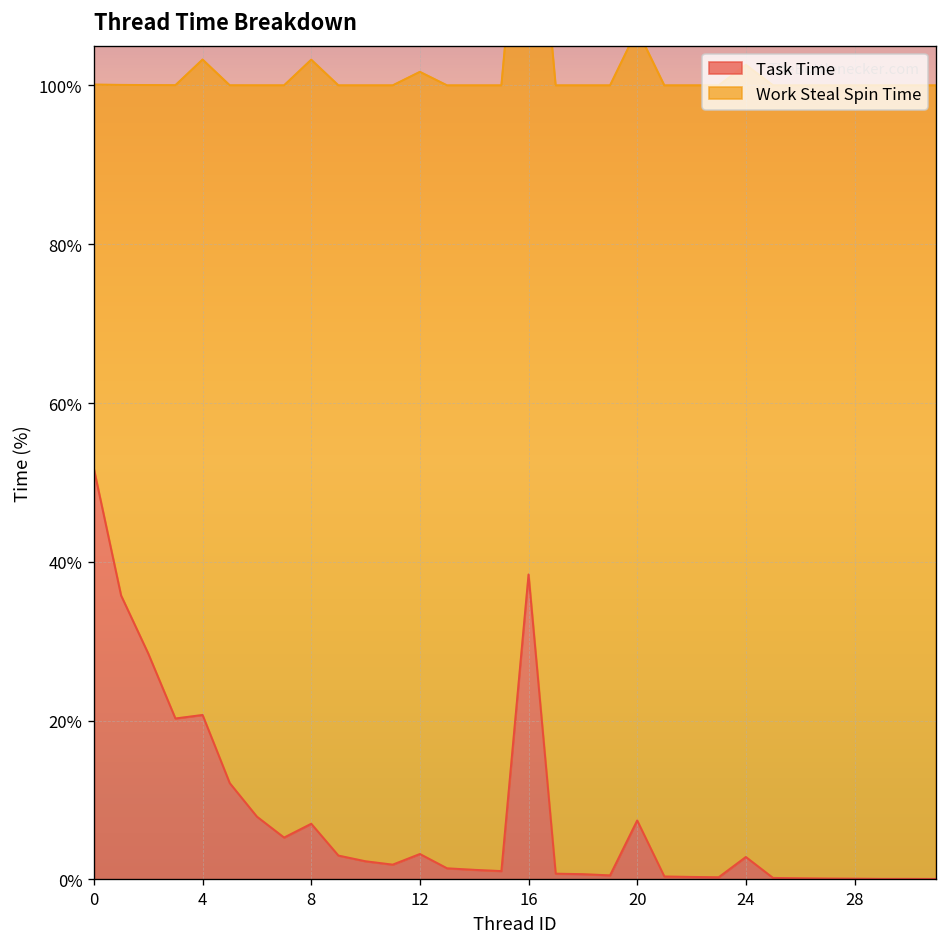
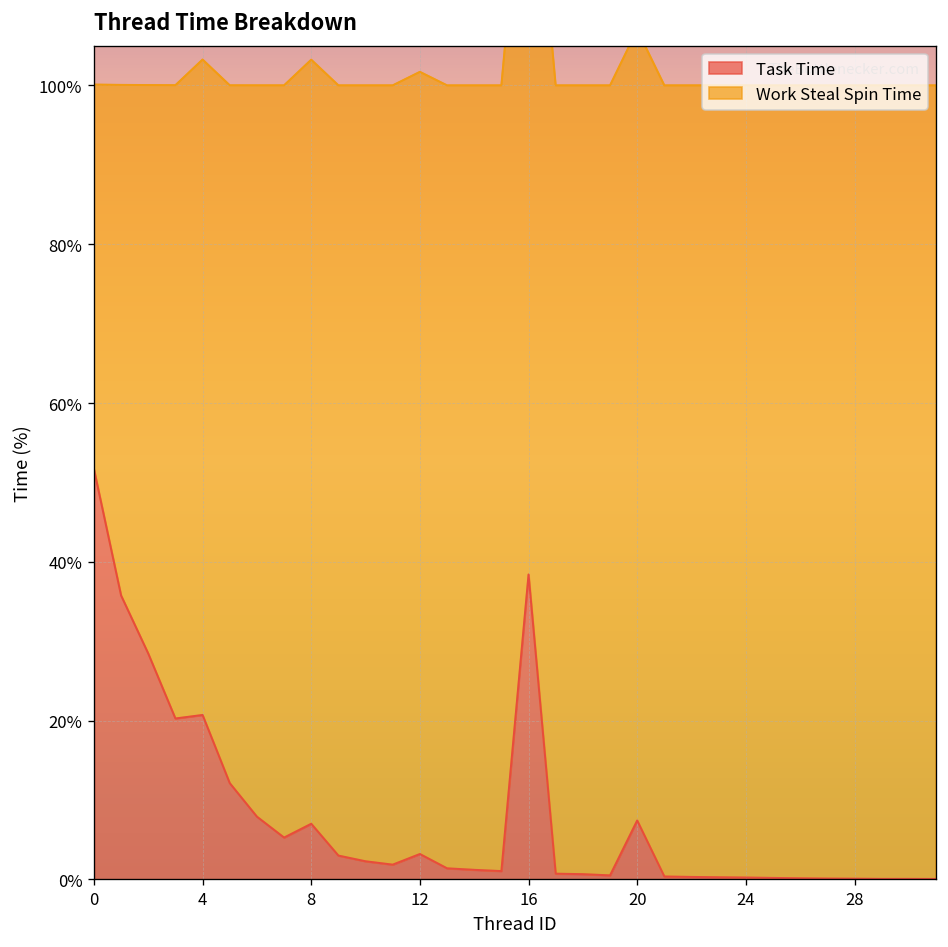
  {
    "Task Time": {
      "0": "52%",
      "4": "21%",
      "8": "7%",
      "12": "3%",
      "16": "38%",
      "20": "7%",
-     "24": "3%",
+     "24": "0%",
      "28": "0%"
    },
    "Work Steal Spin Time": {
      "0": "48%",
      "4": "83%",
      "8": "96%",
      "12": "98%"
    }
  }
